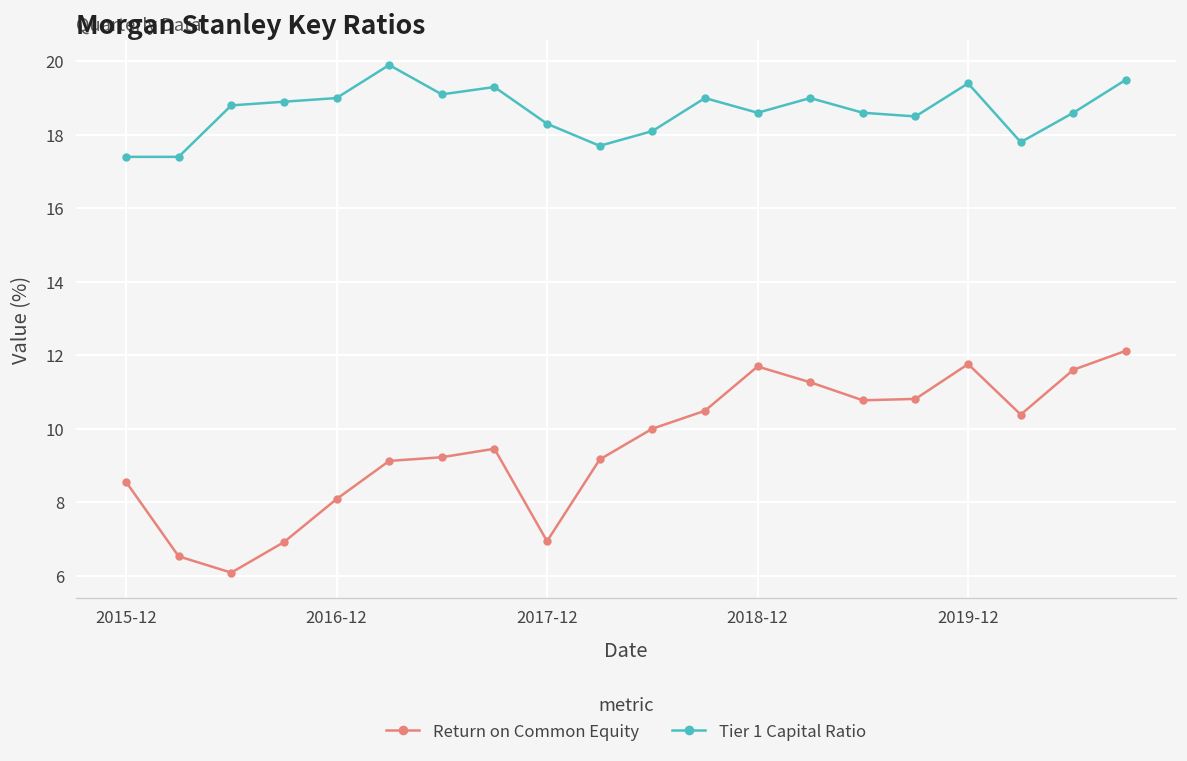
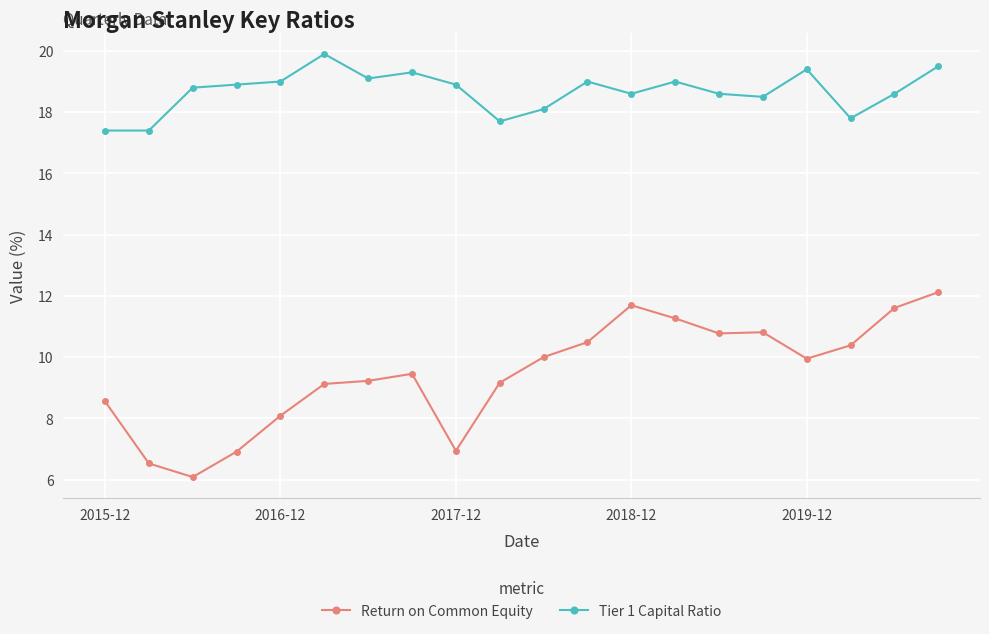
  {
    "Return on Common Equity": {
      "2015-12": 8.6,
      "2016-12": 8.1,
      "2017-12": 6.9,
      "2018-12": 11.7,
-     "2019-12": 11.8
+     "2019-12": 9.9
    },
    "Tier 1 Capital Ratio": {
      "2015-12": 17.4,
      "2016-12": 19.0,
-     "2017-12": 18.3,
+     "2017-12": 18.9,
      "2018-12": 18.6,
      "2019-12": 19.4
    }
  }
